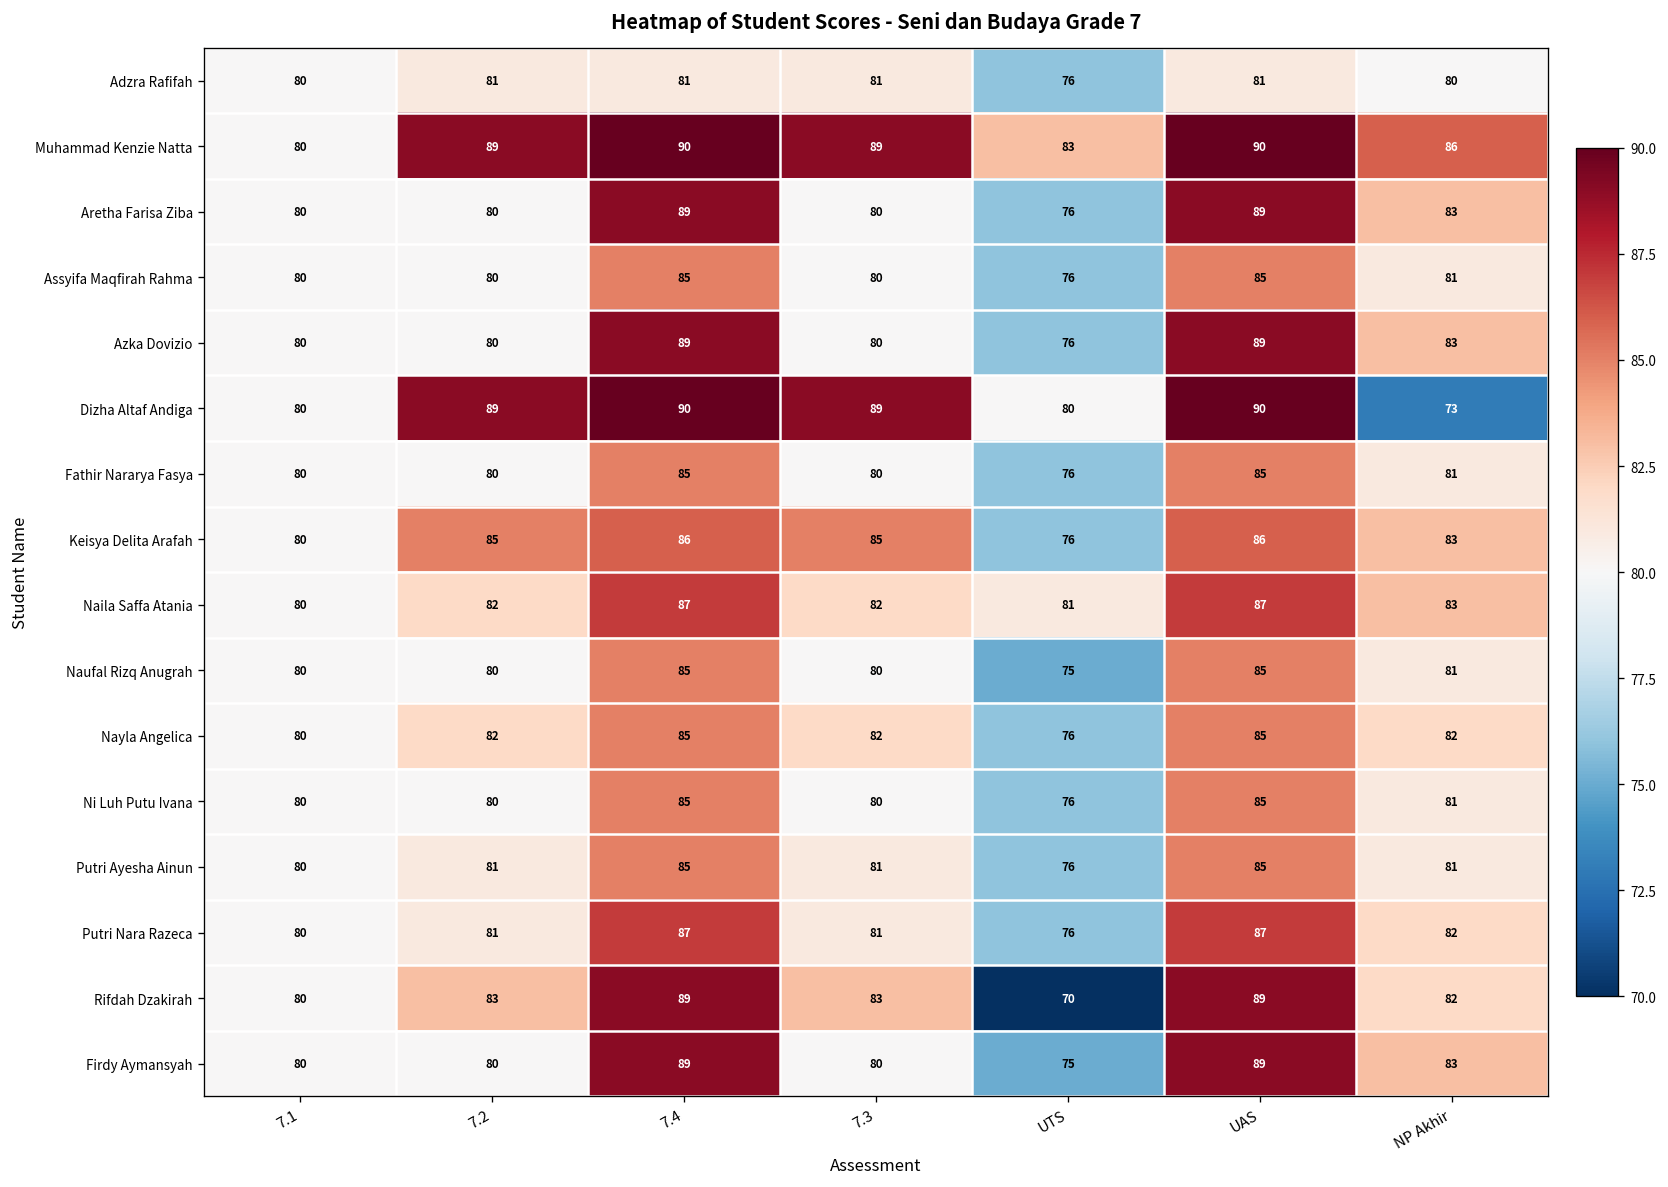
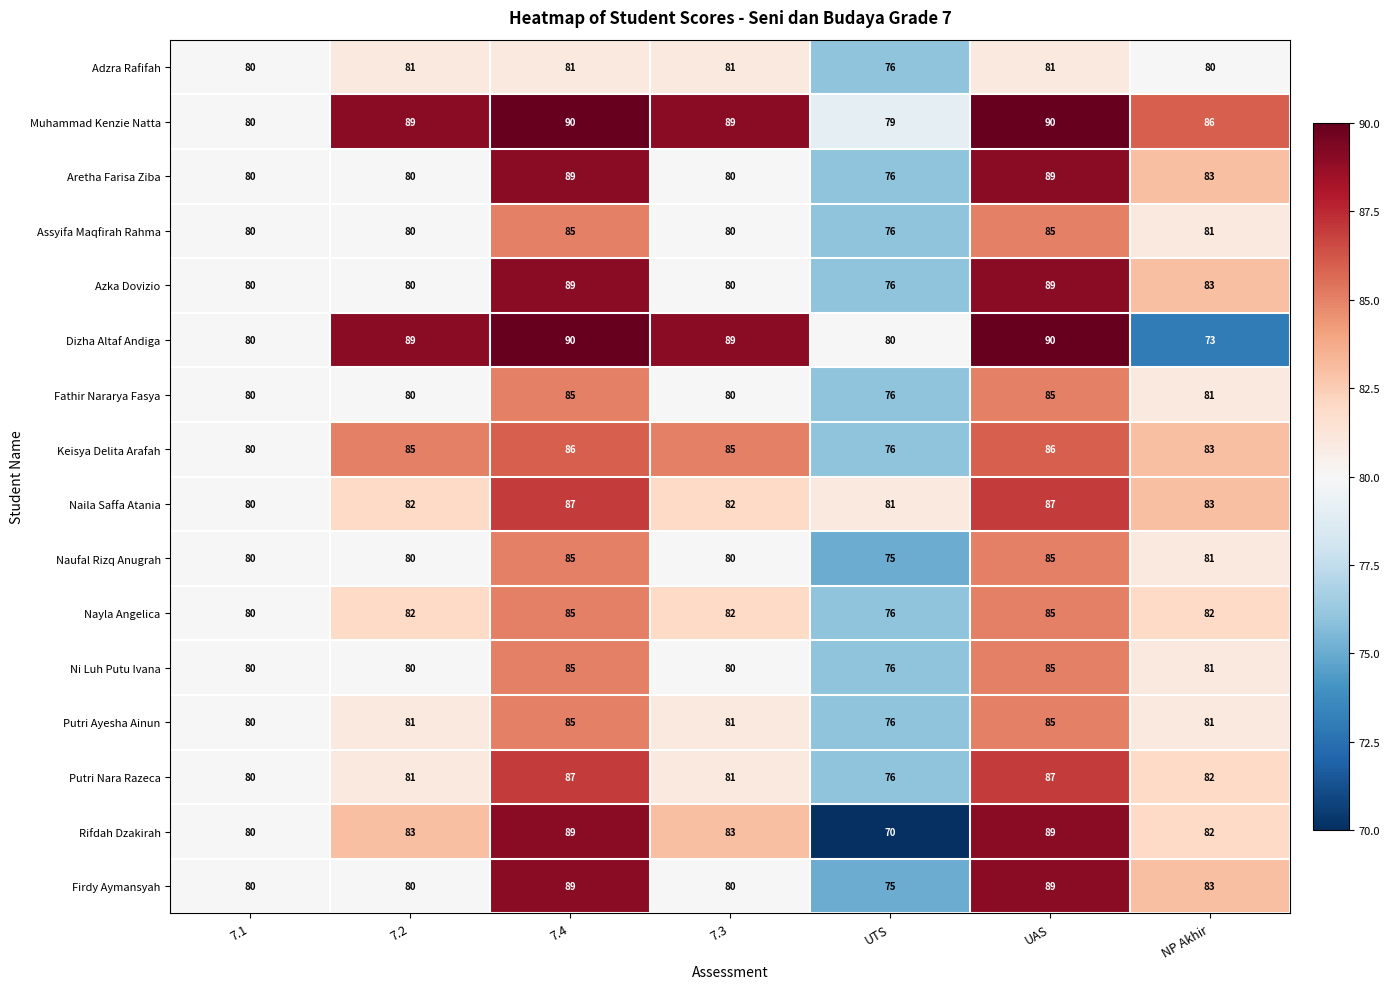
  {
    "Adzra Rafifah": {
      "7.1": 80,
      "7.2": 81,
      "7.4": 81,
      "7.3": 81,
      "UTS": 76,
      "UAS": 81,
      "NP Akhir": 80
    },
    "Muhammad Kenzie Natta": {
      "7.1": 80,
      "7.2": 89,
      "7.4": 90,
      "7.3": 89,
-     "UTS": 83,
+     "UTS": 79,
      "UAS": 90,
      "NP Akhir": 86
    },
    "Aretha Farisa Ziba": {
      "7.1": 80,
      "7.2": 80,
      "7.4": 89,
      "7.3": 80,
      "UTS": 76,
      "UAS": 89,
      "NP Akhir": 83
    },
    "Assyifa Maqfirah Rahma": {
      "7.1": 80,
      "7.2": 80,
      "7.4": 85,
      "7.3": 80,
      "UTS": 76,
      "UAS": 85,
      "NP Akhir": 81
    },
    "Azka Dovizio": {
      "7.1": 80,
      "7.2": 80,
      "7.4": 89,
      "7.3": 80,
      "UTS": 76,
      "UAS": 89,
      "NP Akhir": 83
    },
    "Dizha Altaf Andiga": {
      "7.1": 80,
      "7.2": 89,
      "7.4": 90,
      "7.3": 89,
      "UTS": 80,
      "UAS": 90,
      "NP Akhir": 73
    },
    "Fathir Nararya Fasya": {
      "7.1": 80,
      "7.2": 80,
      "7.4": 85,
      "7.3": 80,
      "UTS": 76,
      "UAS": 85,
      "NP Akhir": 81
    },
    "Keisya Delita Arafah": {
      "7.1": 80,
      "7.2": 85,
      "7.4": 86,
      "7.3": 85,
      "UTS": 76,
      "UAS": 86,
      "NP Akhir": 83
    },
    "Naila Saffa Atania": {
      "7.1": 80,
      "7.2": 82,
      "7.4": 87,
      "7.3": 82,
      "UTS": 81,
      "UAS": 87,
      "NP Akhir": 83
    },
    "Naufal Rizq Anugrah": {
      "7.1": 80,
      "7.2": 80,
      "7.4": 85,
      "7.3": 80,
      "UTS": 75,
      "UAS": 85,
      "NP Akhir": 81
    },
    "Nayla Angelica": {
      "7.1": 80,
      "7.2": 82,
      "7.4": 85,
      "7.3": 82,
      "UTS": 76,
      "UAS": 85,
      "NP Akhir": 82
    },
    "Ni Luh Putu Ivana": {
      "7.1": 80,
      "7.2": 80,
      "7.4": 85,
      "7.3": 80,
      "UTS": 76,
      "UAS": 85,
      "NP Akhir": 81
    },
    "Putri Ayesha Ainun": {
      "7.1": 80,
      "7.2": 81,
      "7.4": 85,
      "7.3": 81,
      "UTS": 76,
      "UAS": 85,
      "NP Akhir": 81
    },
    "Putri Nara Razeca": {
      "7.1": 80,
      "7.2": 81,
      "7.4": 87,
      "7.3": 81,
      "UTS": 76,
      "UAS": 87,
      "NP Akhir": 82
    },
    "Rifdah Dzakirah": {
      "7.1": 80,
      "7.2": 83,
      "7.4": 89,
      "7.3": 83,
      "UTS": 70,
      "UAS": 89,
      "NP Akhir": 82
    },
    "Firdy Aymansyah": {
      "7.1": 80,
      "7.2": 80,
      "7.4": 89,
      "7.3": 80,
      "UTS": 75,
      "UAS": 89,
      "NP Akhir": 83
    }
  }
